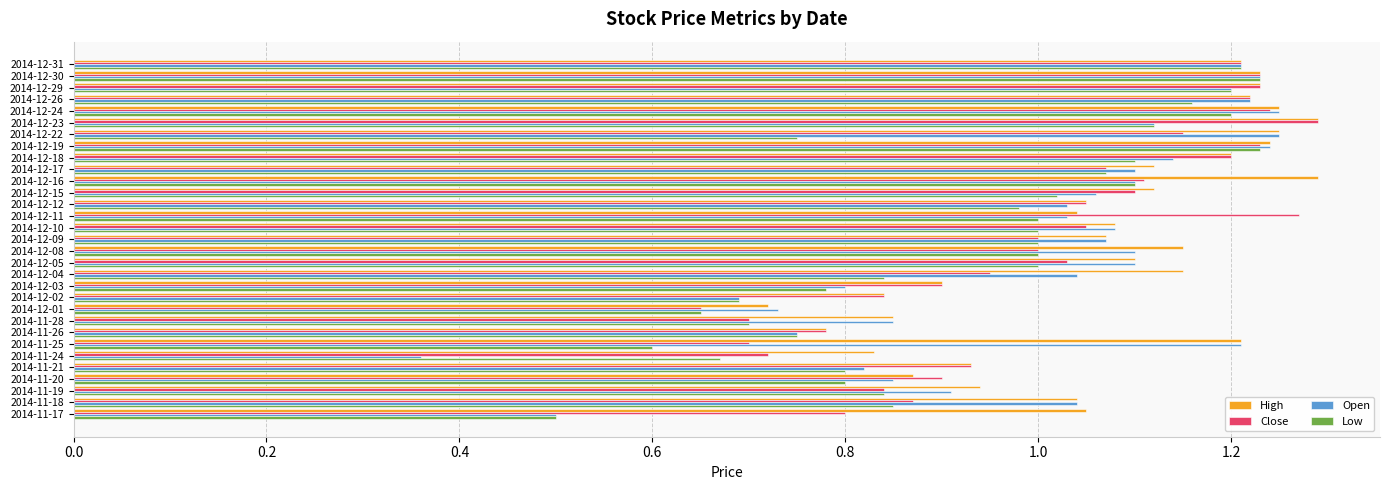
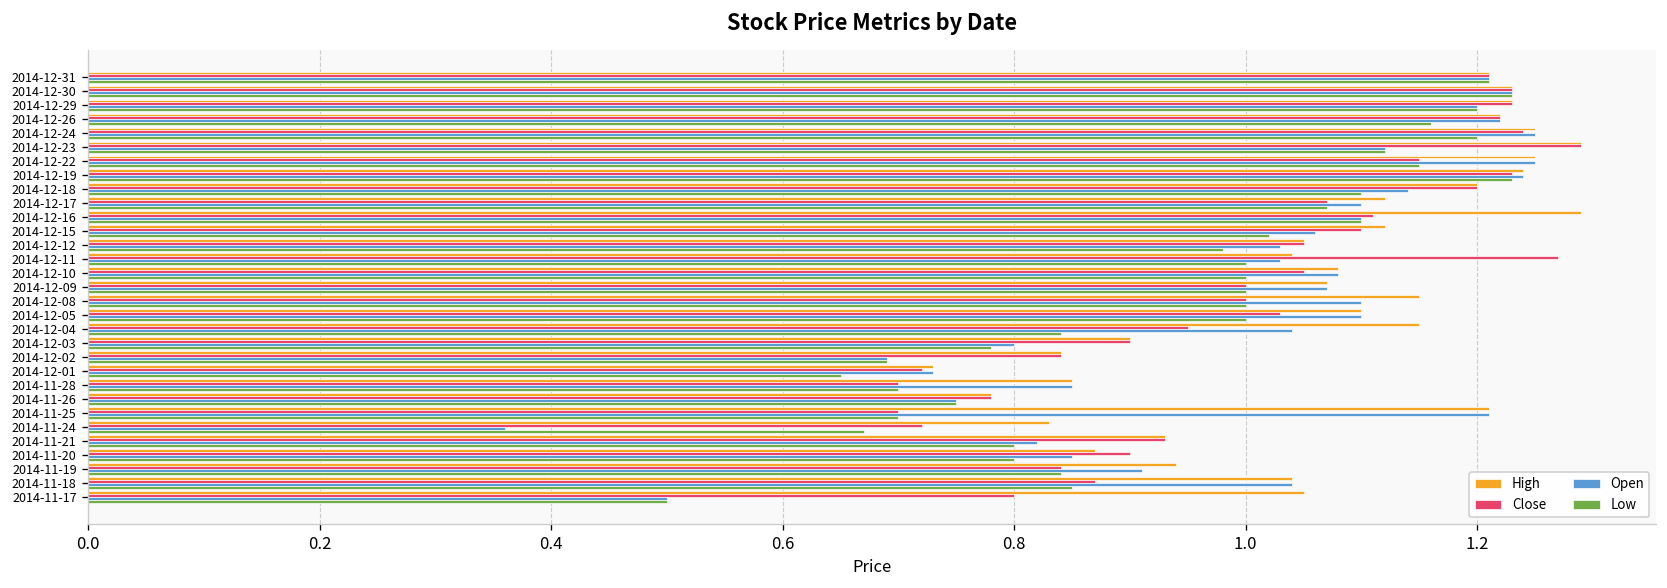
  {
    "High": {
      "2014-12-31": 1.21,
      "2014-12-30": 1.23,
      "2014-12-29": 1.23,
      "2014-12-26": 1.22,
      "2014-12-24": 1.25,
      "2014-12-23": 1.29,
      "2014-12-22": 1.25,
      "2014-12-19": 1.24,
      "2014-12-18": 1.20,
      "2014-12-17": 1.12,
      "2014-12-16": 1.29,
      "2014-12-15": 1.12,
      "2014-12-12": 1.05,
      "2014-12-11": 1.04,
      "2014-12-10": 1.08,
      "2014-12-09": 1.07,
      "2014-12-08": 1.15,
      "2014-12-05": 1.10,
      "2014-12-04": 1.15,
      "2014-12-03": 0.90,
      "2014-12-02": 0.84,
-     "2014-12-01": 0.72,
+     "2014-12-01": 0.73,
      "2014-11-28": 0.85,
      "2014-11-26": 0.78,
      "2014-11-25": 1.21,
      "2014-11-24": 0.83,
      "2014-11-21": 0.93,
      "2014-11-20": 0.87,
      "2014-11-19": 0.94,
      "2014-11-18": 1.04,
      "2014-11-17": 1.05
    },
    "Close": {
      "2014-12-31": 1.21,
      "2014-12-30": 1.23,
      "2014-12-29": 1.23,
      "2014-12-26": 1.22,
      "2014-12-24": 1.24,
      "2014-12-23": 1.29,
      "2014-12-22": 1.15,
      "2014-12-19": 1.23,
      "2014-12-18": 1.20,
      "2014-12-17": 1.07,
      "2014-12-16": 1.11,
      "2014-12-15": 1.10,
      "2014-12-12": 1.05,
      "2014-12-11": 1.27,
      "2014-12-10": 1.05,
      "2014-12-09": 1.00,
      "2014-12-08": 1.00,
      "2014-12-05": 1.03,
      "2014-12-04": 0.95,
      "2014-12-03": 0.90,
      "2014-12-02": 0.84,
-     "2014-12-01": 0.65,
+     "2014-12-01": 0.72,
      "2014-11-28": 0.70,
      "2014-11-26": 0.78,
      "2014-11-25": 0.70,
      "2014-11-24": 0.72,
      "2014-11-21": 0.93,
      "2014-11-20": 0.90,
      "2014-11-19": 0.84,
      "2014-11-18": 0.87,
      "2014-11-17": 0.80
    },
    "Open": {
      "2014-12-31": 1.21,
      "2014-12-30": 1.23,
      "2014-12-29": 1.20,
      "2014-12-26": 1.22,
      "2014-12-24": 1.25,
      "2014-12-23": 1.12,
      "2014-12-22": 1.25,
      "2014-12-19": 1.24,
      "2014-12-18": 1.14,
      "2014-12-17": 1.10,
      "2014-12-16": 1.10,
      "2014-12-15": 1.06,
      "2014-12-12": 1.03,
      "2014-12-11": 1.03,
      "2014-12-10": 1.08,
      "2014-12-09": 1.07,
      "2014-12-08": 1.10,
      "2014-12-05": 1.10,
      "2014-12-04": 1.04,
      "2014-12-03": 0.80,
      "2014-12-02": 0.69,
      "2014-12-01": 0.73,
      "2014-11-28": 0.85,
      "2014-11-26": 0.75,
      "2014-11-25": 1.21,
      "2014-11-24": 0.36,
      "2014-11-21": 0.82,
      "2014-11-20": 0.85,
      "2014-11-19": 0.91,
      "2014-11-18": 1.04,
      "2014-11-17": 0.50
    },
    "Low": {
      "2014-12-31": 1.21,
      "2014-12-30": 1.23,
      "2014-12-29": 1.20,
      "2014-12-26": 1.16,
      "2014-12-24": 1.20,
      "2014-12-23": 1.12,
-     "2014-12-22": 0.75,
+     "2014-12-22": 1.15,
      "2014-12-19": 1.23,
      "2014-12-18": 1.10,
      "2014-12-17": 1.07,
      "2014-12-16": 1.10,
      "2014-12-15": 1.02,
      "2014-12-12": 0.98,
      "2014-12-11": 1.00,
      "2014-12-10": 1.00,
      "2014-12-09": 1.00,
      "2014-12-08": 1.00,
      "2014-12-05": 1.00,
      "2014-12-04": 0.84,
      "2014-12-03": 0.78,
      "2014-12-02": 0.69,
      "2014-12-01": 0.65,
      "2014-11-28": 0.70,
      "2014-11-26": 0.75,
-     "2014-11-25": 0.6,
+     "2014-11-25": 0.7,
      "2014-11-24": 0.67,
      "2014-11-21": 0.80,
      "2014-11-20": 0.80,
      "2014-11-19": 0.84,
      "2014-11-18": 0.85,
      "2014-11-17": 0.50
    }
  }
